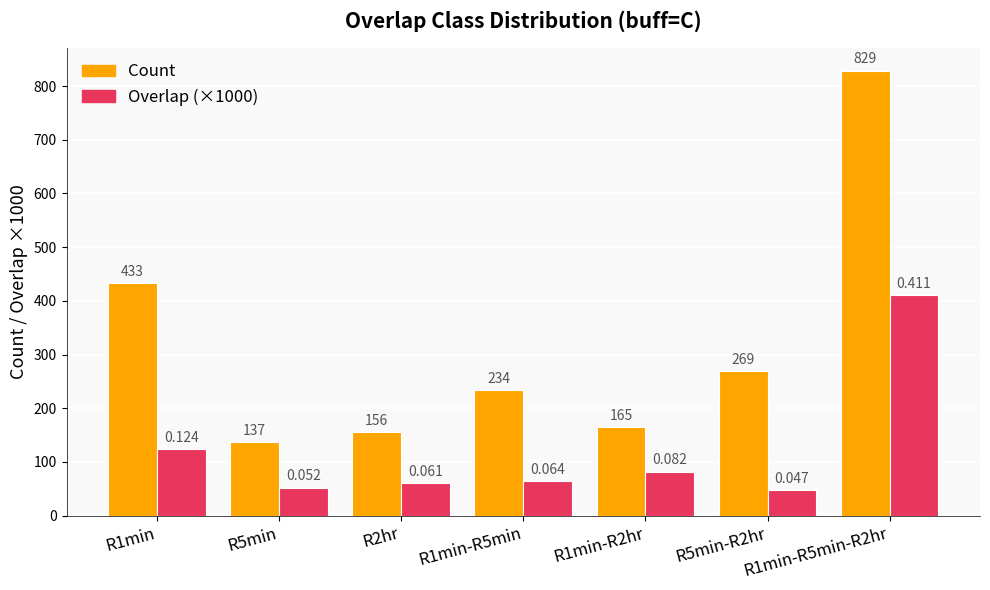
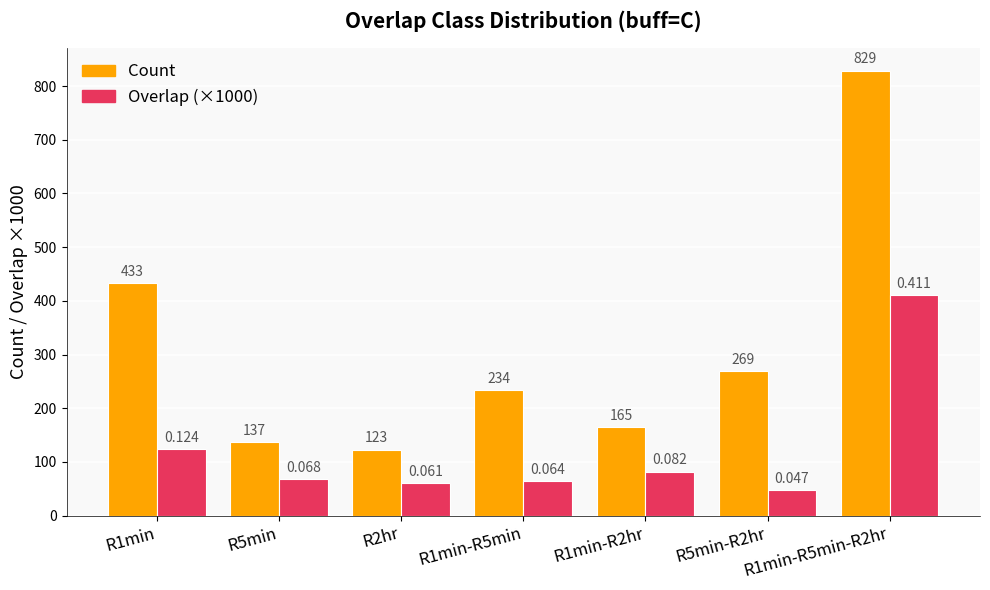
  {
    "Count": {
      "R1min": 433,
      "R5min": 137,
-     "R2hr": 156,
+     "R2hr": 123,
      "R1min-R5min": 234,
      "R1min-R2hr": 165,
      "R5min-R2hr": 269,
      "R1min-R5min-R2hr": 829
    },
    "Overlap (×1000)": {
-     "R5min": 0.052
+     "R5min": 0.068
    }
  }
